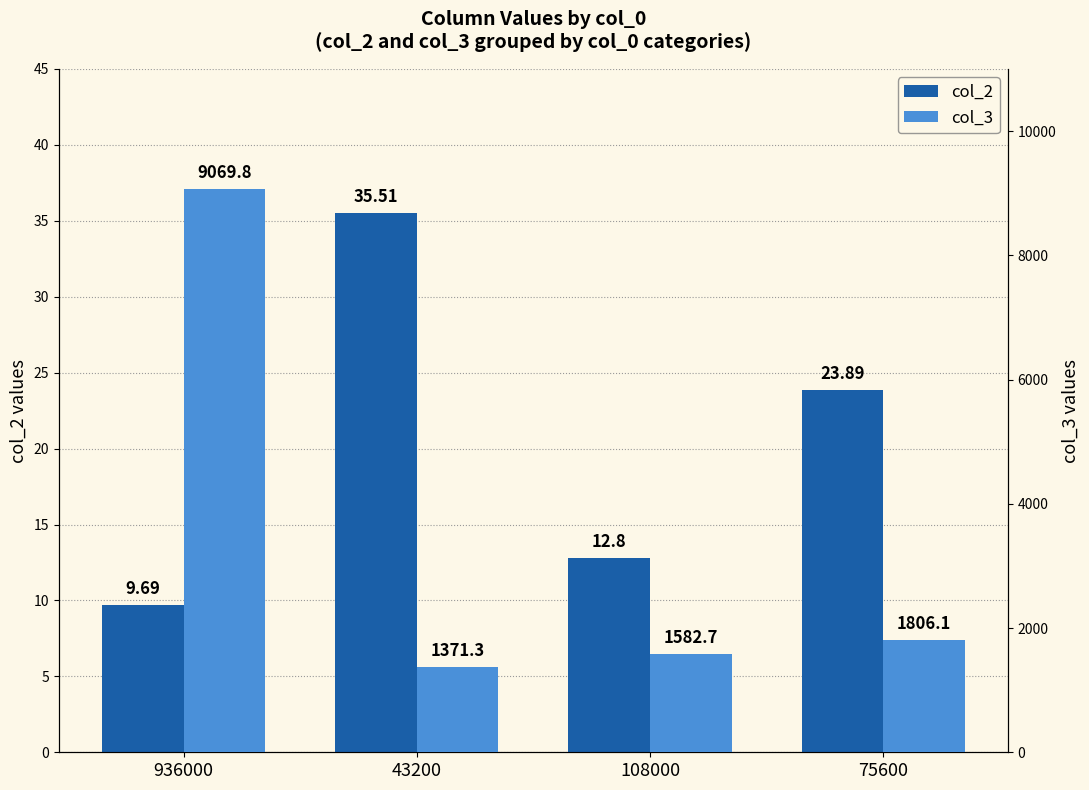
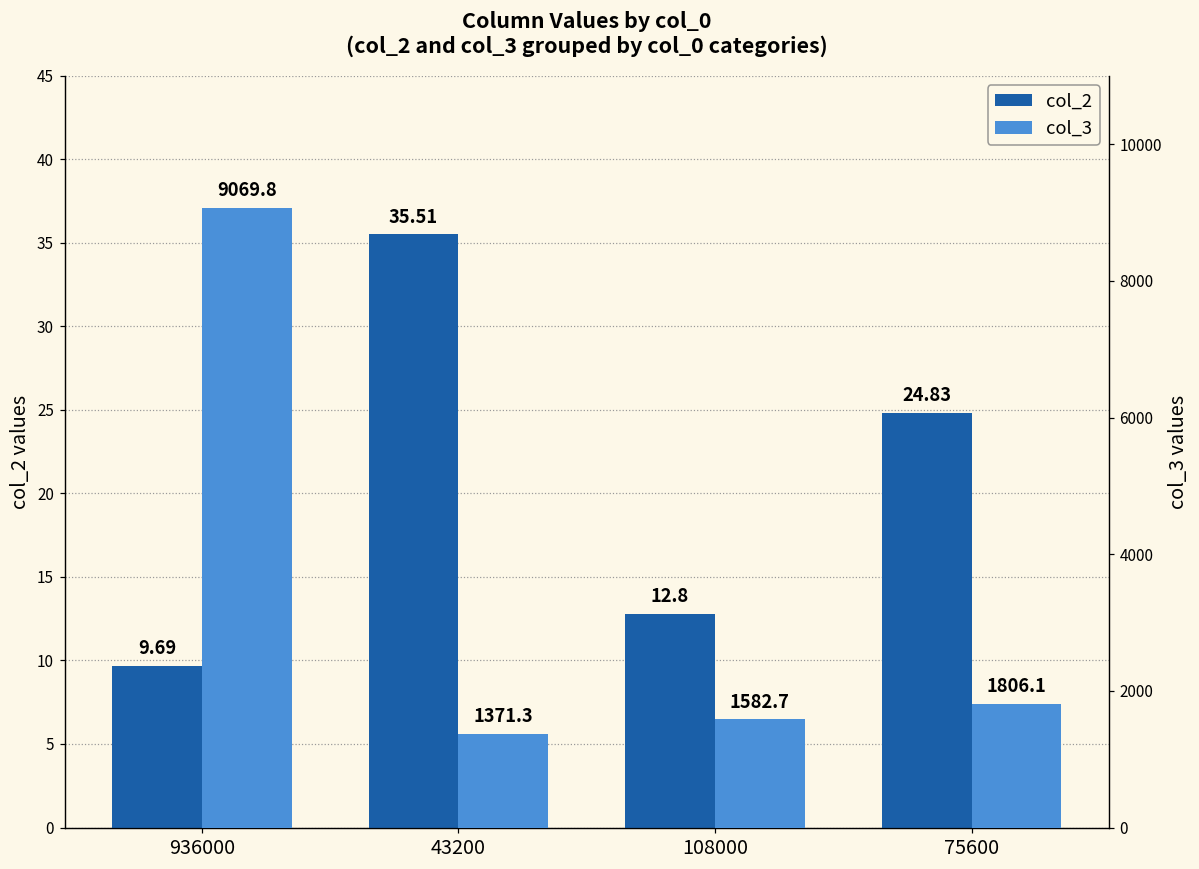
  {
    "col_2": {
      "936000": 9.69,
      "43200": 35.51,
      "108000": 12.8,
-     "75600": 23.89
+     "75600": 24.83
    },
    "col_3": {
      "936000": 9069.8,
      "43200": 1371.3,
      "108000": 1582.7,
      "75600": 1806.1
    }
  }
